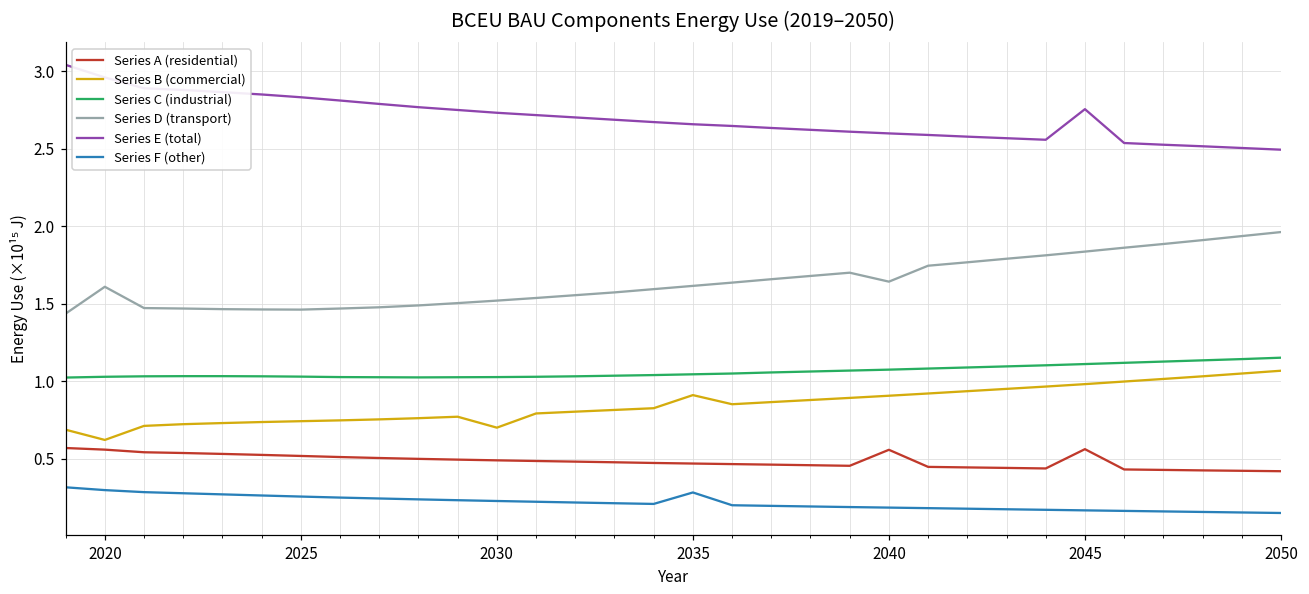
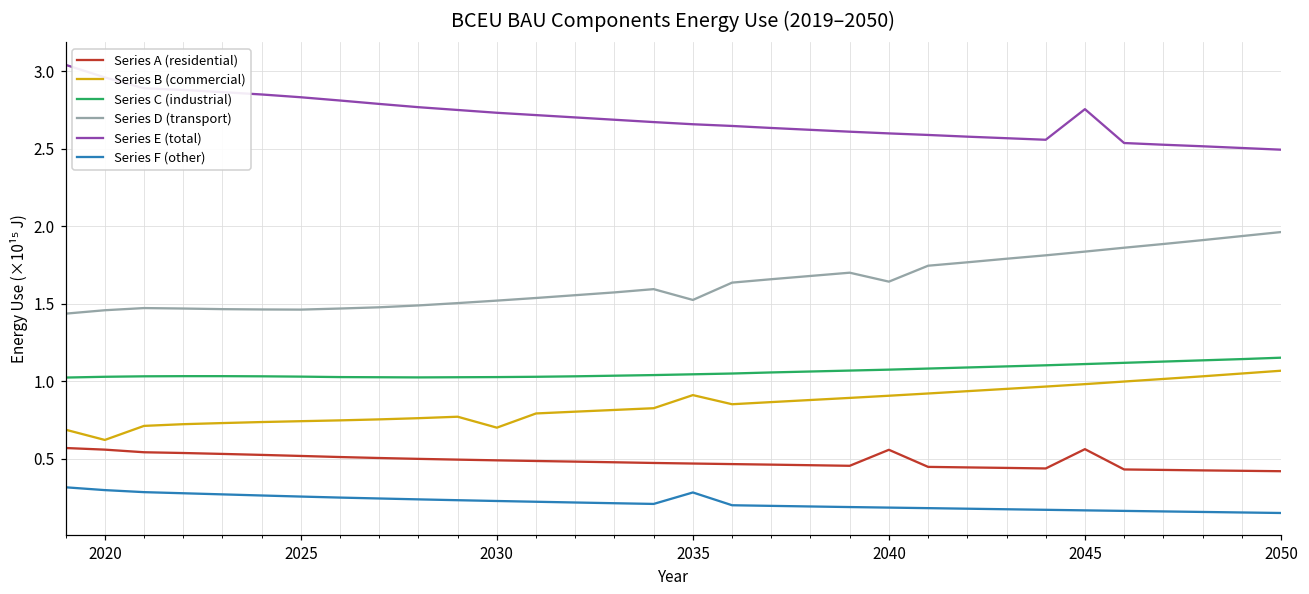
  {
    "Series A (residential)": {
      "2020": 0.56,
      "2025": 0.52,
      "2030": 0.49,
      "2035": 0.47,
      "2040": 0.56,
      "2045": 0.56,
      "2050": 0.42
    },
    "Series B (commercial)": {
      "2020": 0.62,
      "2025": 0.74,
      "2030": 0.70,
      "2035": 0.91,
      "2040": 0.91,
      "2045": 0.98,
      "2050": 1.07
    },
    "Series C (industrial)": {
      "2020": 1.03,
      "2025": 1.03,
      "2030": 1.03,
      "2035": 1.05,
      "2040": 1.08,
      "2045": 1.11,
      "2050": 1.15
    },
    "Series D (transport)": {
-     "2020": 1.61,
+     "2020": 1.46,
      "2025": 1.46,
      "2030": 1.52,
-     "2035": 1.62,
+     "2035": 1.53,
      "2040": 1.64,
      "2045": 1.84,
      "2050": 1.96
    },
    "Series E (total)": {
      "2025": 2.83,
      "2030": 2.73,
      "2035": 2.66,
      "2040": 2.60,
      "2045": 2.76,
      "2050": 2.49
    },
    "Series F (other)": {
      "2020": 0.30,
      "2025": 0.26,
      "2030": 0.23,
      "2035": 0.28,
      "2040": 0.19,
      "2045": 0.17,
      "2050": 0.15
    }
  }
